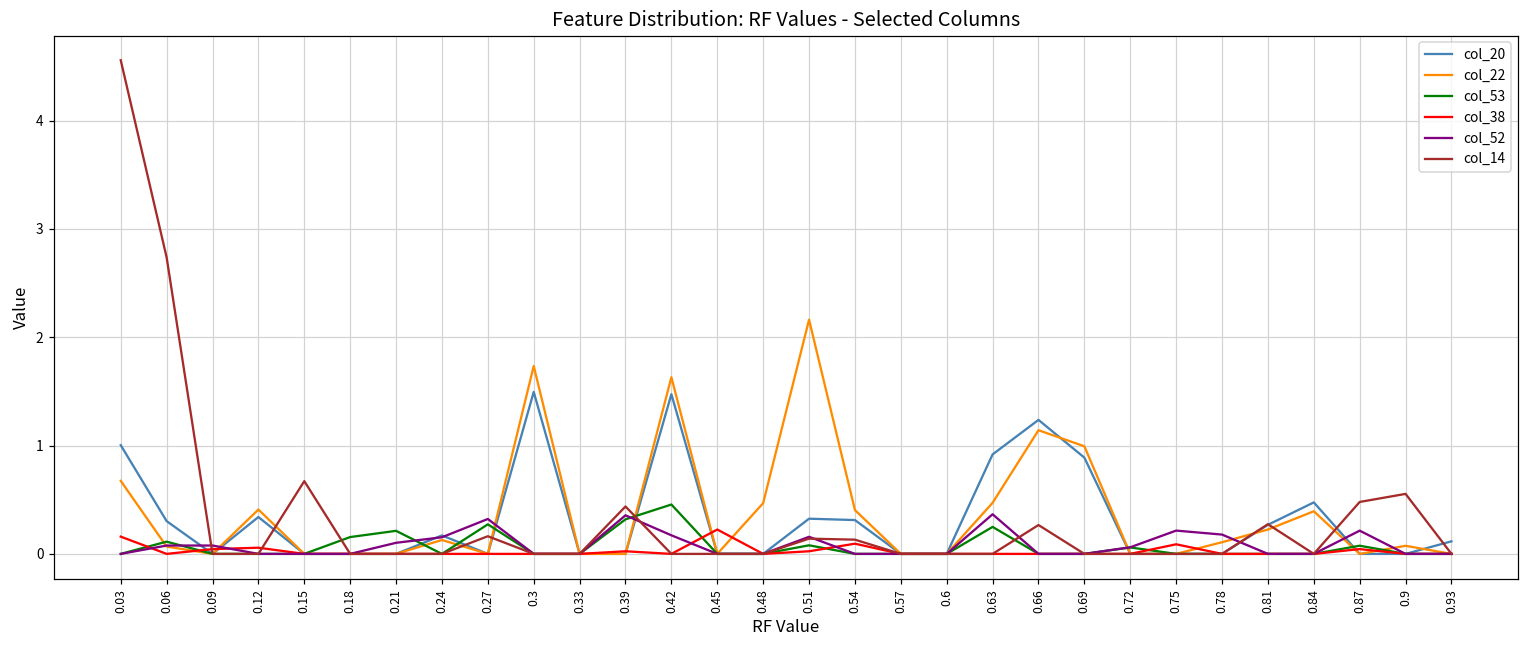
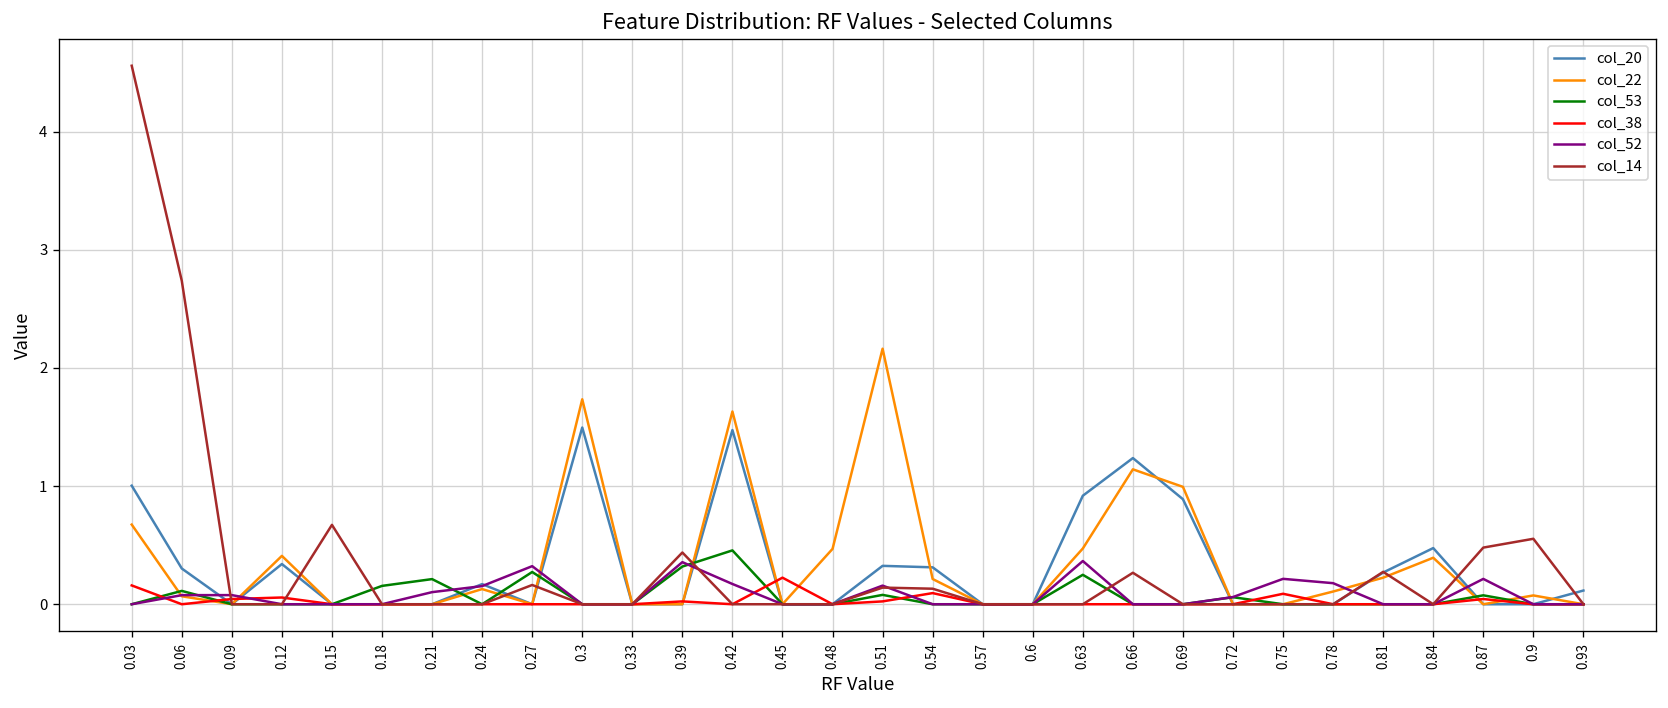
  {
    "col_20": {
      "0.03": 1.0,
      "0.06": 0.3,
      "0.12": 0.3,
      "0.3": 1.5,
      "0.42": 1.5,
      "0.51": 0.3,
      "0.54": 0.3,
      "0.63": 0.9,
      "0.66": 1.2,
      "0.69": 0.9,
      "0.84": 0.5,
      "0.93": 0.1
    },
    "col_22": {
      "0.03": 0.7,
      "0.12": 0.4,
      "0.3": 1.7,
      "0.42": 1.6,
      "0.48": 0.5,
      "0.51": 2.2,
-     "0.54": 0.4,
+     "0.54": 0.2,
      "0.63": 0.5,
      "0.66": 1.1,
      "0.69": 1.0,
      "0.78": 0.1,
      "0.81": 0.2,
      "0.84": 0.4,
      "0.9": 0.1
    },
    "col_53": {
      "0.06": 0.1,
      "0.18": 0.2,
      "0.21": 0.2,
      "0.27": 0.3,
      "0.39": 0.3,
      "0.42": 0.5,
      "0.51": 0.1,
      "0.63": 0.2,
      "0.87": 0.1
    },
    "col_38": {
      "0.03": 0.2,
      "0.06": 0.0,
      "0.09": 0.0,
      "0.12": 0.1,
      "0.45": 0.2,
      "0.51": 0.0,
      "0.54": 0.1,
      "0.75": 0.1,
      "0.87": 0.0
    },
    "col_52": {
      "0.09": 0.1,
      "0.21": 0.1,
      "0.27": 0.3,
      "0.39": 0.4,
      "0.42": 0.2,
      "0.63": 0.4,
      "0.75": 0.2,
      "0.78": 0.2,
      "0.87": 0.2
    },
    "col_14": {
      "0.03": 4.6,
      "0.06": 2.7,
      "0.15": 0.7,
      "0.27": 0.2,
      "0.39": 0.4,
      "0.54": 0.1,
      "0.66": 0.3,
      "0.87": 0.5,
      "0.9": 0.6
    }
  }
